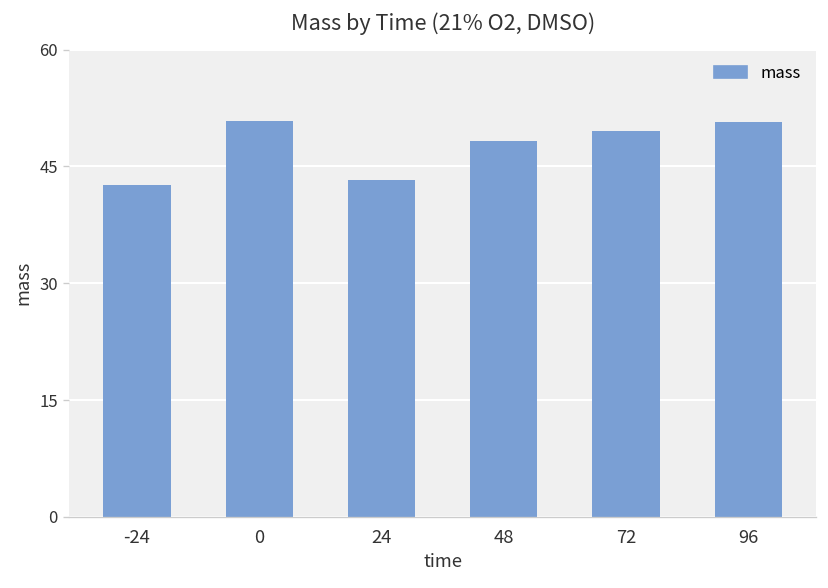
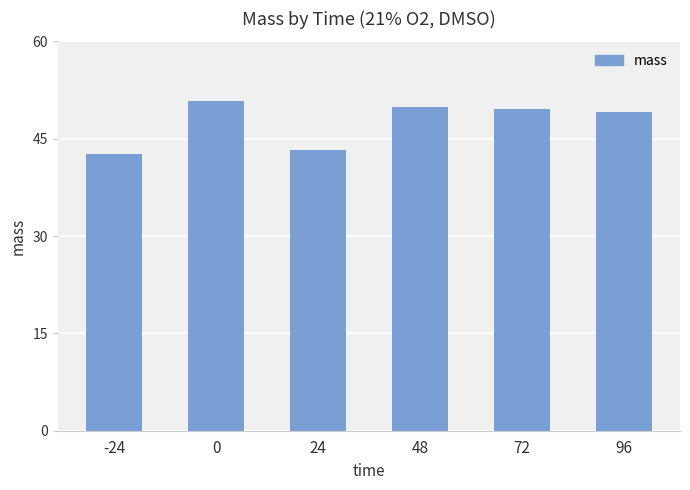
  {
    "-24": 43,
    "0": 51,
    "24": 43,
-   "48": 48,
+   "48": 50,
    "72": 50,
-   "96": 51
+   "96": 49
  }
